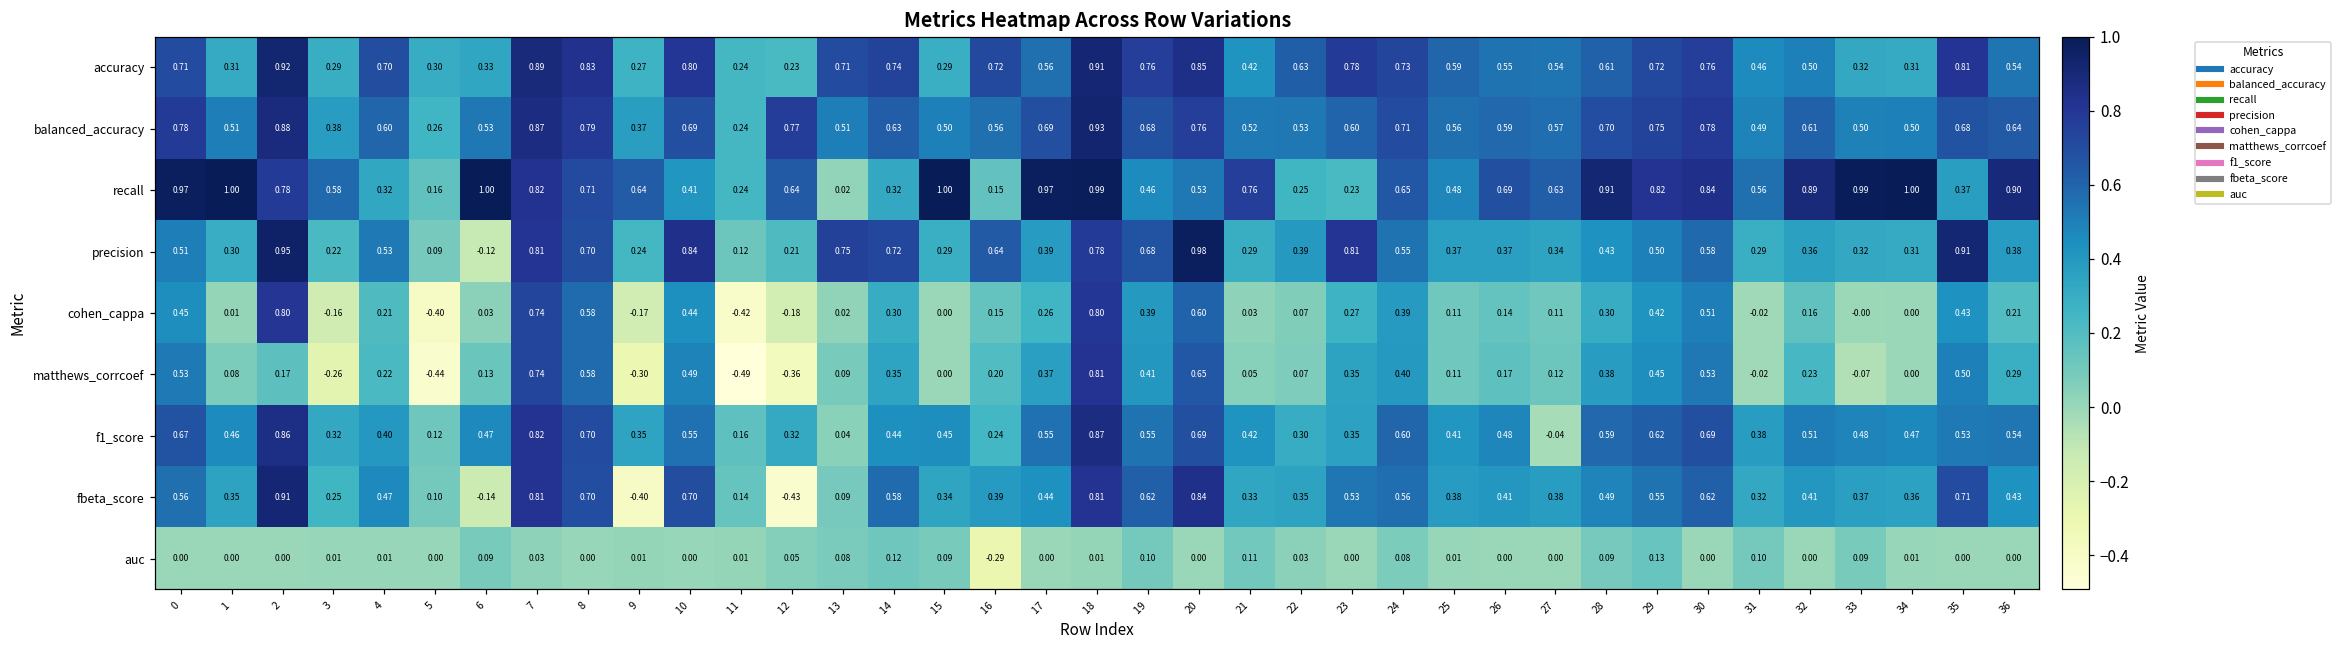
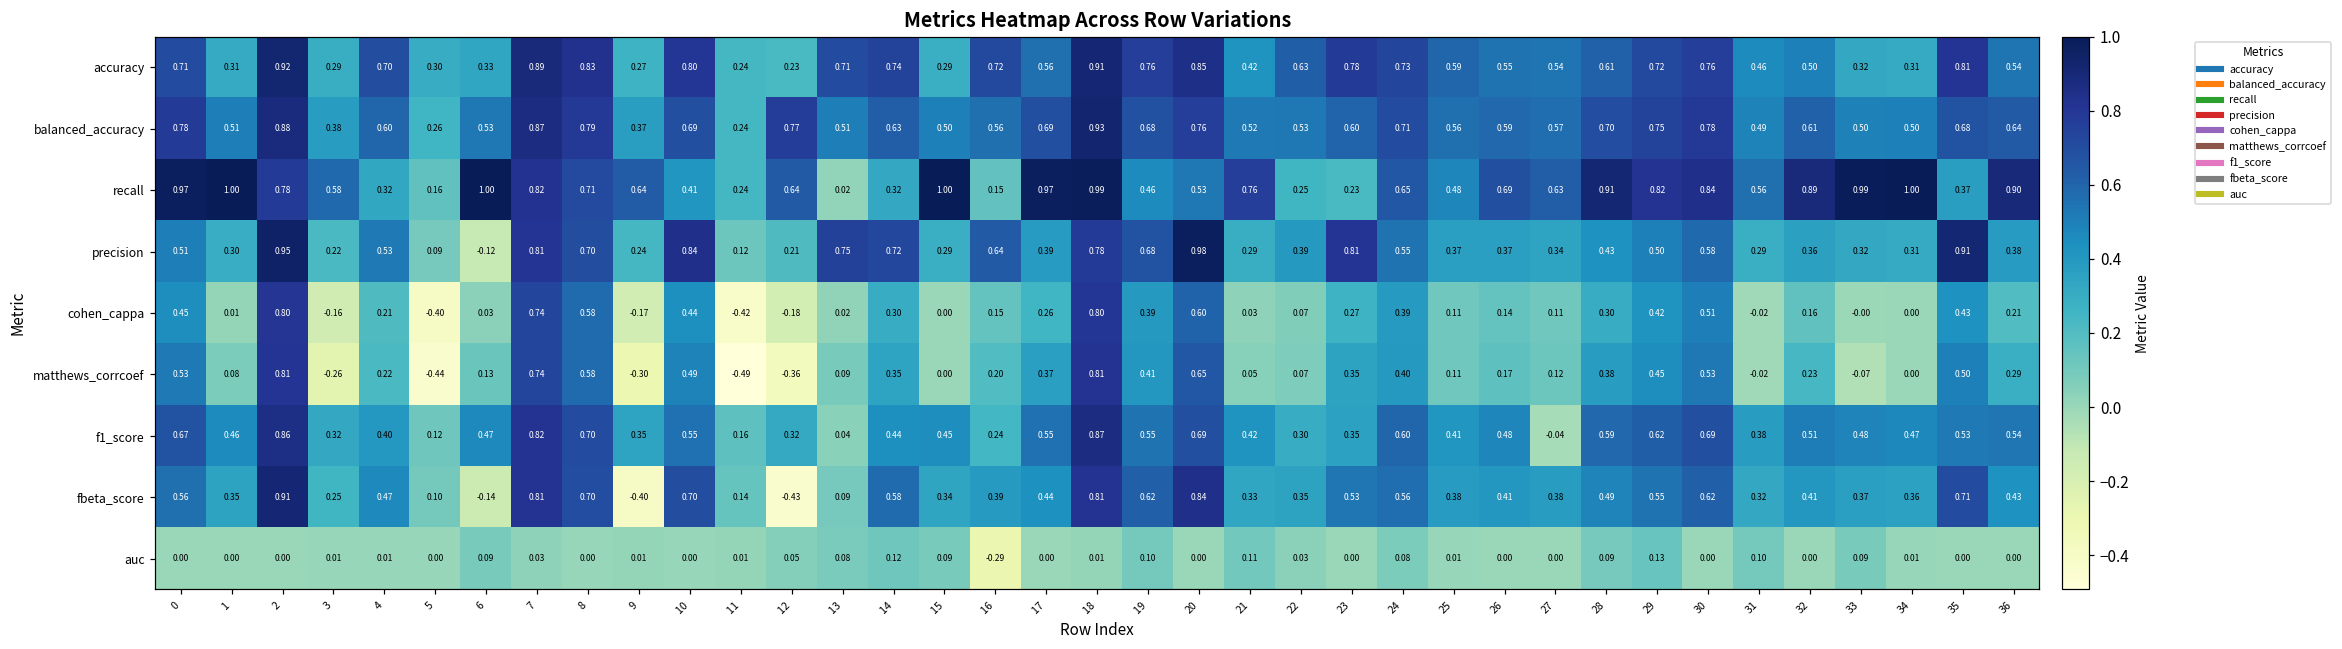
  {
    "matthews_corrcoef": {
      "0": 0.53,
      "1": 0.08,
-     "2": 0.17,
+     "2": 0.81,
      "3": -0.26,
      "4": 0.22,
      "5": -0.44,
      "6": 0.13,
      "7": 0.74,
      "8": 0.58,
      "9": -0.30,
      "10": 0.49,
      "11": -0.49,
      "12": -0.36,
      "13": 0.09,
      "14": 0.35,
      "15": 0.00,
      "16": 0.20,
      "17": 0.37,
      "18": 0.81,
      "19": 0.41,
      "20": 0.65,
      "21": 0.05,
      "22": 0.07,
      "23": 0.35,
      "24": 0.40,
      "25": 0.11,
      "26": 0.17,
      "27": 0.12,
      "28": 0.38,
      "29": 0.45,
      "30": 0.53,
      "31": -0.02,
      "32": 0.23,
      "33": -0.07,
      "34": 0.00,
      "35": 0.50,
      "36": 0.29
    }
  }
